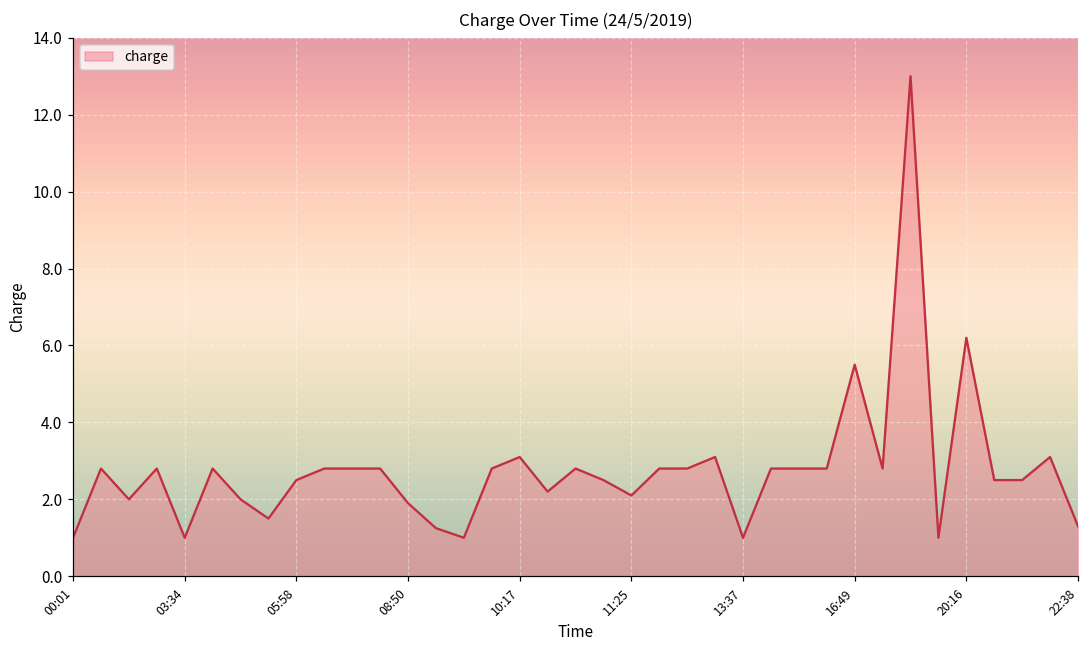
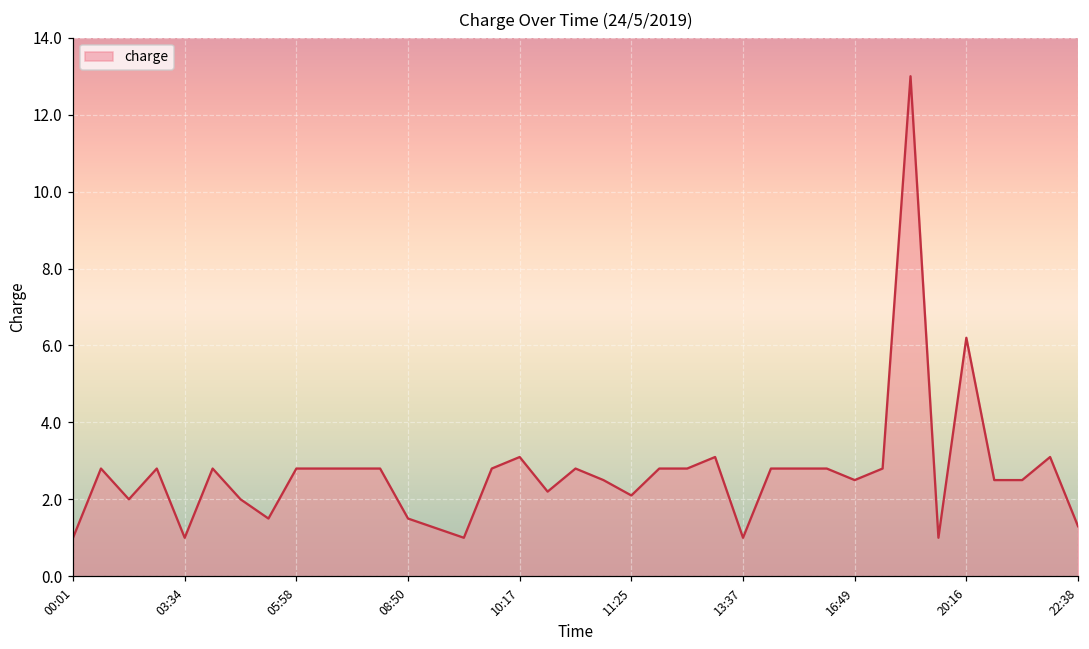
  {
    "00:01": 1.0,
    "03:34": 1.0,
-   "05:58": 2.5,
-   "08:50": 1.9,
+   "05:58": 2.8,
+   "08:50": 1.5,
    "11:25": 2.1,
    "13:37": 1.0,
-   "16:49": 5.5,
+   "16:49": 2.5,
    "20:16": 6.2,
    "22:38": 1.3
  }
